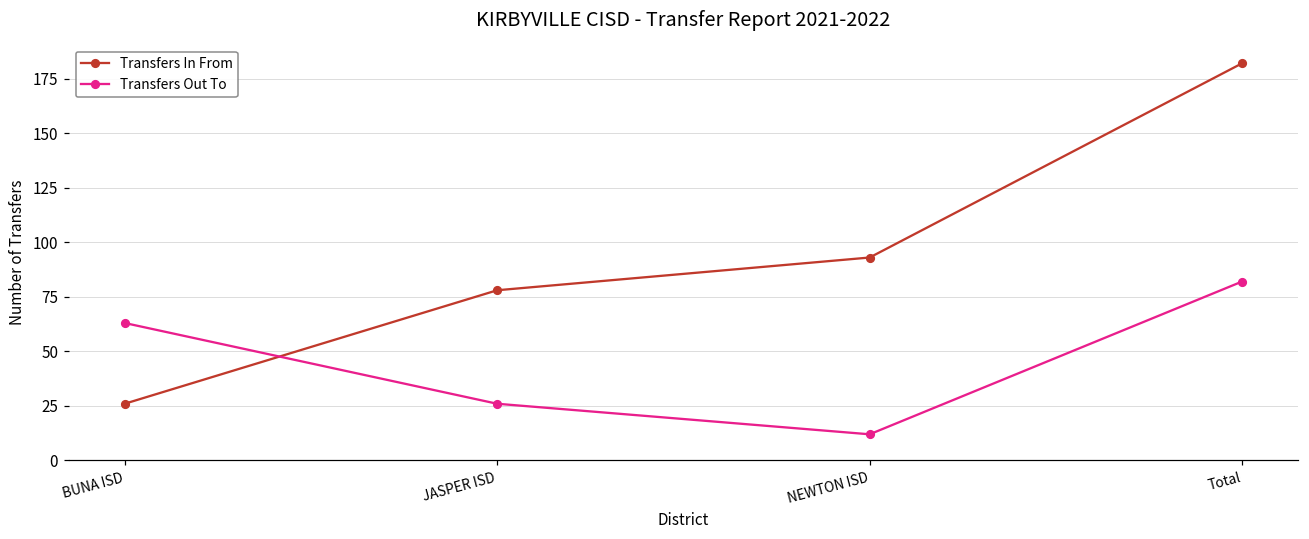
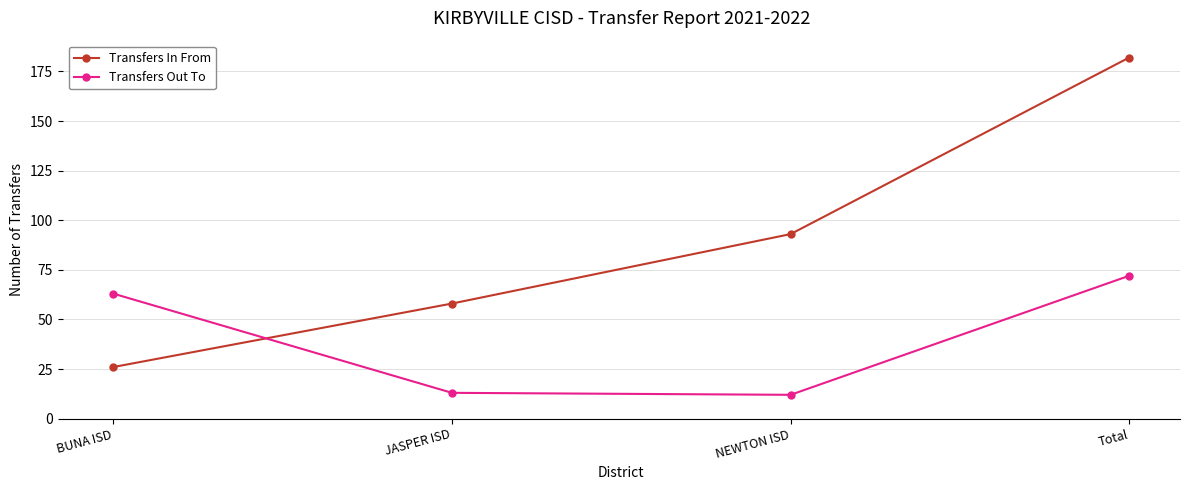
  {
    "Transfers In From": {
      "BUNA ISD": 26,
-     "JASPER ISD": 78,
+     "JASPER ISD": 58,
      "NEWTON ISD": 93,
      "Total": 182
    },
    "Transfers Out To": {
      "BUNA ISD": 63,
-     "JASPER ISD": 26,
+     "JASPER ISD": 13,
      "NEWTON ISD": 12,
-     "Total": 82
+     "Total": 72
    }
  }
